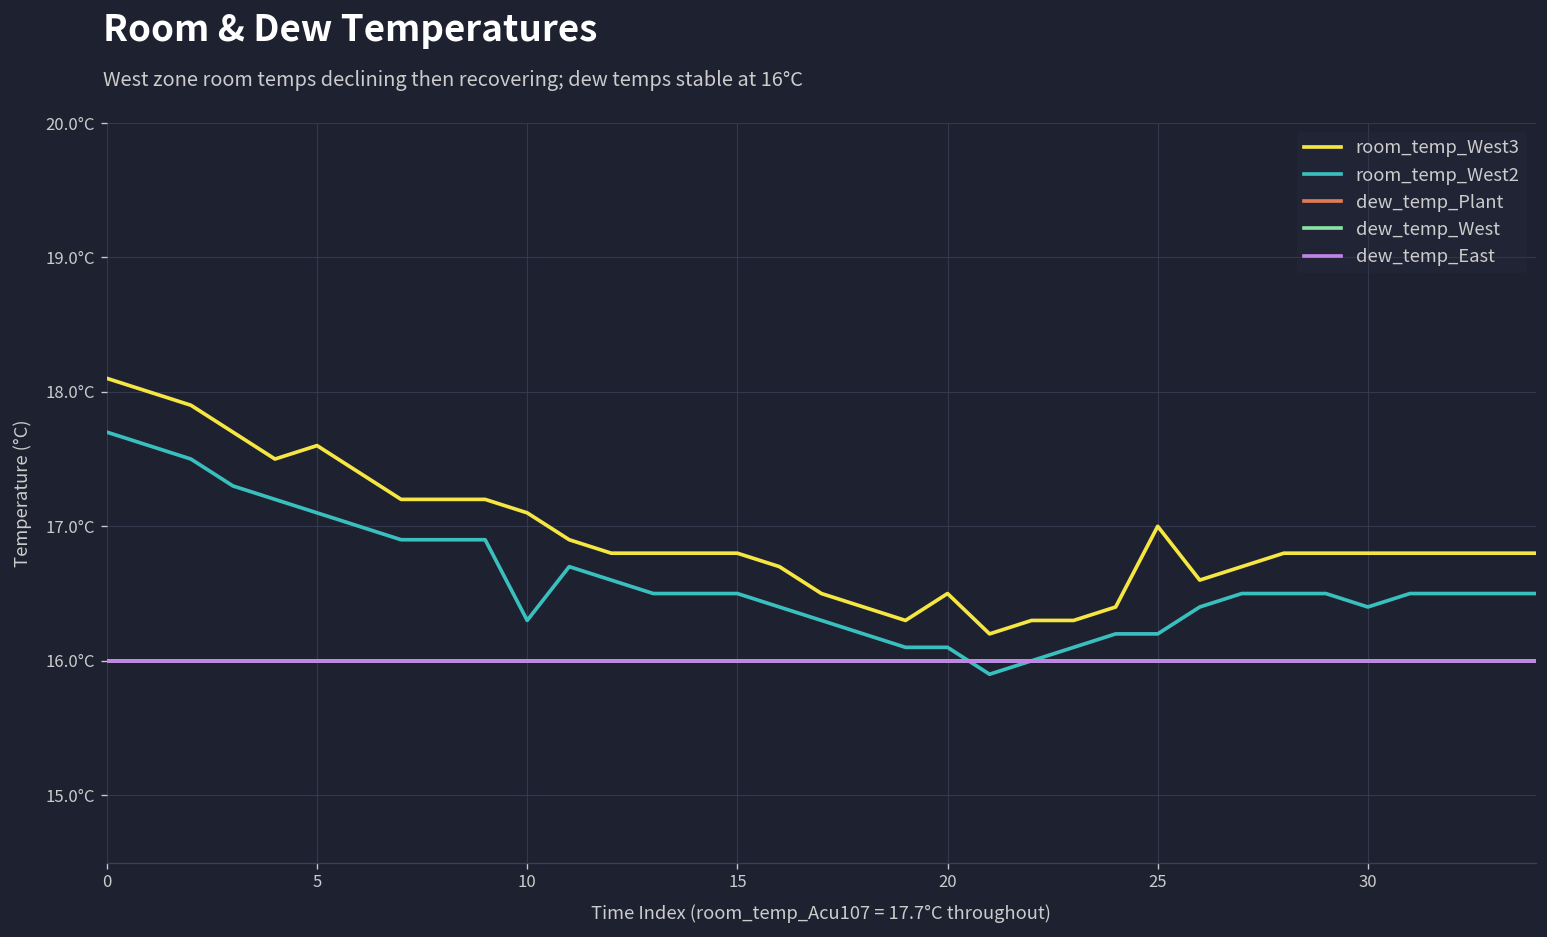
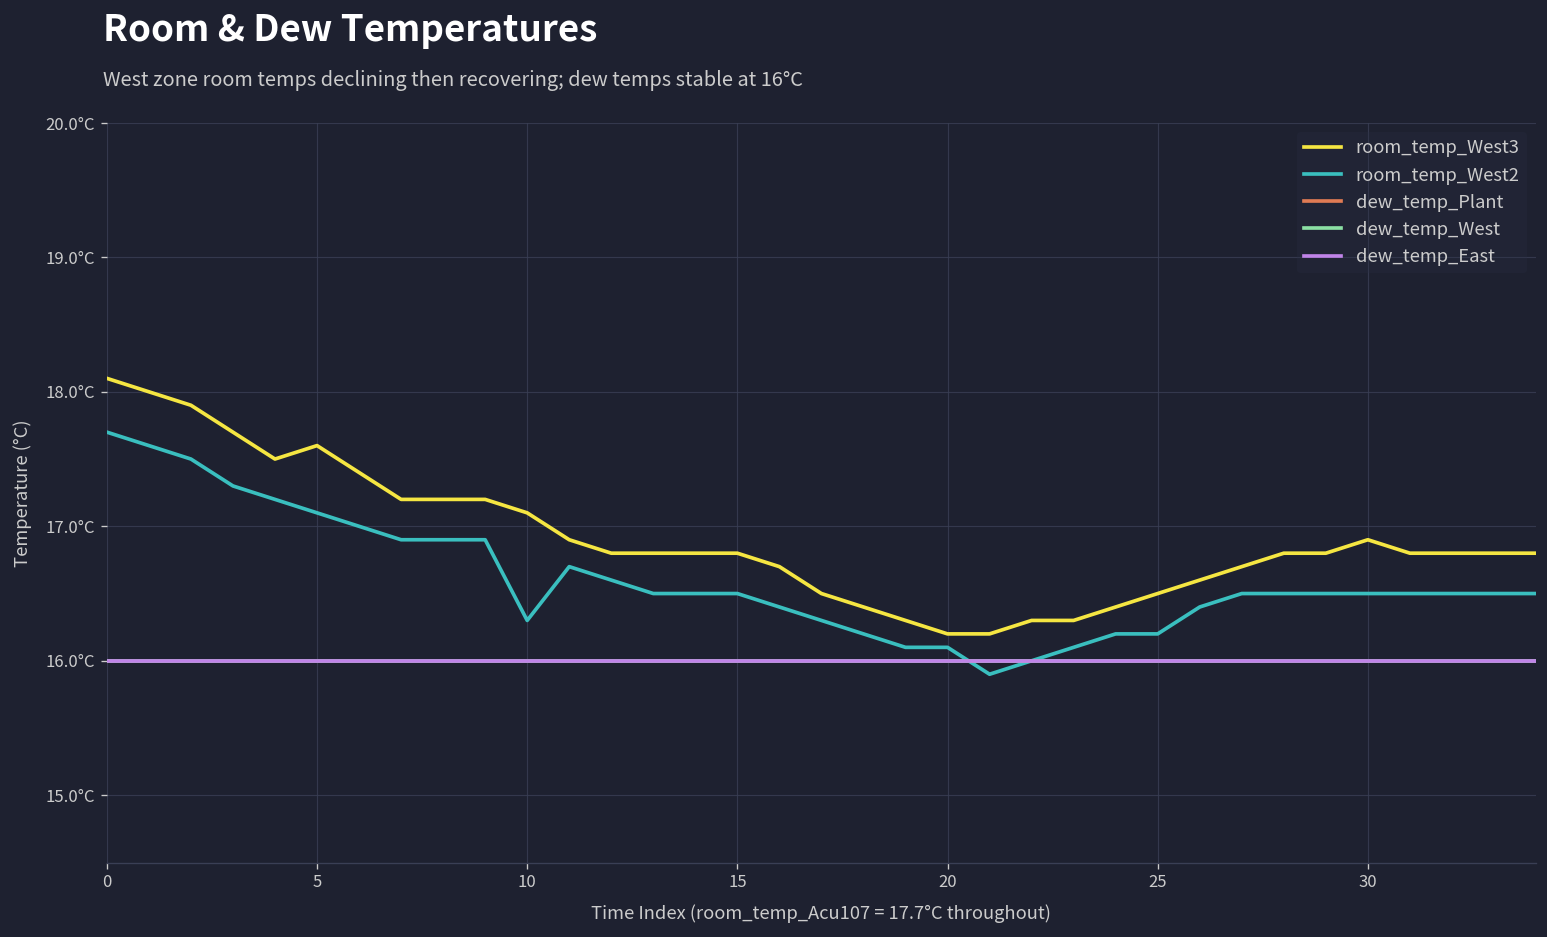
  {
    "room_temp_West3": {
      "0": "18.1°C",
      "5": "17.6°C",
      "10": "17.1°C",
      "15": "16.8°C",
-     "20": "16.5°C",
-     "25": "17.0°C",
-     "30": "16.8°C"
+     "20": "16.2°C",
+     "25": "16.5°C",
+     "30": "16.9°C"
    },
    "room_temp_West2": {
      "0": "17.7°C",
      "5": "17.1°C",
      "10": "16.3°C",
      "15": "16.5°C",
      "20": "16.1°C",
      "25": "16.2°C",
-     "30": "16.4°C"
+     "30": "16.5°C"
    },
    "dew_temp_East": {
      "0": "16.0°C",
      "5": "16.0°C",
      "10": "16.0°C",
      "15": "16.0°C",
      "20": "16.0°C",
      "25": "16.0°C",
      "30": "16.0°C"
    }
  }
